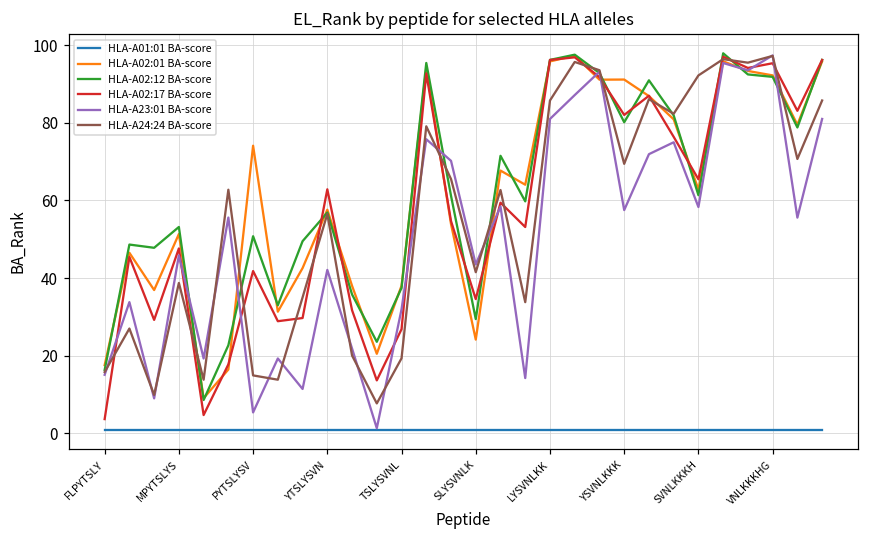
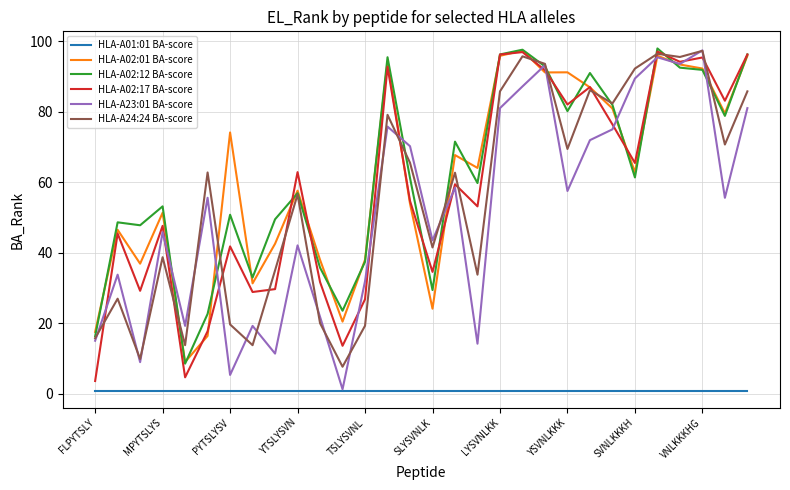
  {
    "HLA-A01:01 BA-score": {
      "FLPYTSLY": 1,
      "MPYTSLYS": 1,
      "PYTSLYSV": 1,
      "YTSLYSVN": 1,
      "TSLYSVNL": 1,
      "SLYSVNLK": 1,
      "LYSVNLKK": 1,
      "YSVNLKKK": 1,
      "SVNLKKKH": 1,
      "VNLKKKHG": 1
    },
    "HLA-A02:01 BA-score": {
      "FLPYTSLY": 18,
      "MPYTSLYS": 51,
      "PYTSLYSV": 74,
      "SLYSVNLK": 24,
      "YSVNLKKK": 91,
      "SVNLKKKH": 63
    },
    "HLA-A02:12 BA-score": {
      "MPYTSLYS": 53,
      "PYTSLYSV": 51,
      "SLYSVNLK": 29,
      "YSVNLKKK": 80,
      "SVNLKKKH": 61
    },
    "HLA-A02:17 BA-score": {
      "FLPYTSLY": 4,
      "MPYTSLYS": 48,
      "PYTSLYSV": 42,
      "YTSLYSVN": 63,
      "TSLYSVNL": 27,
      "SLYSVNLK": 35,
      "YSVNLKKK": 82,
      "SVNLKKKH": 65,
      "VNLKKKHG": 95
    },
    "HLA-A23:01 BA-score": {
      "MPYTSLYS": 46,
      "PYTSLYSV": 5,
      "YTSLYSVN": 42,
      "TSLYSVNL": 32,
      "SLYSVNLK": 44,
      "LYSVNLKK": 81,
      "YSVNLKKK": 58,
-     "SVNLKKKH": 58
+     "SVNLKKKH": 89
    },
    "HLA-A24:24 BA-score": {
      "MPYTSLYS": 39,
-     "PYTSLYSV": 15,
+     "PYTSLYSV": 20,
      "TSLYSVNL": 19,
      "SLYSVNLK": 42,
      "LYSVNLKK": 86,
      "YSVNLKKK": 69,
      "SVNLKKKH": 92
    }
  }
